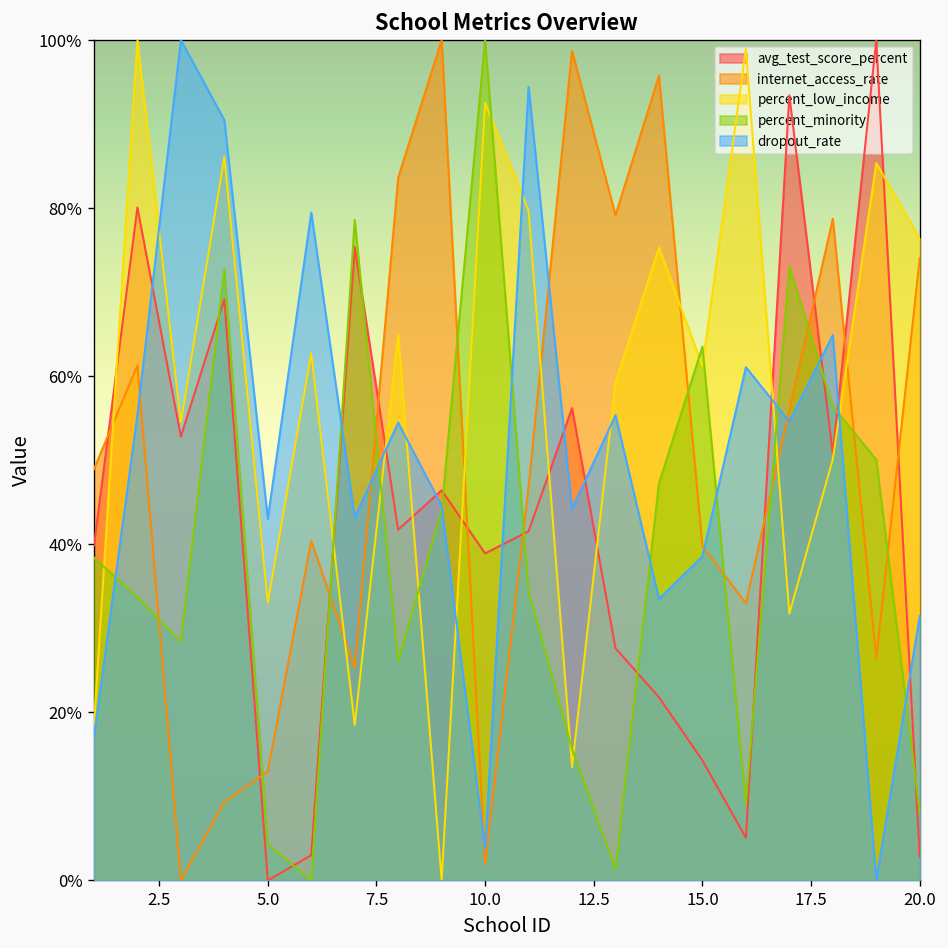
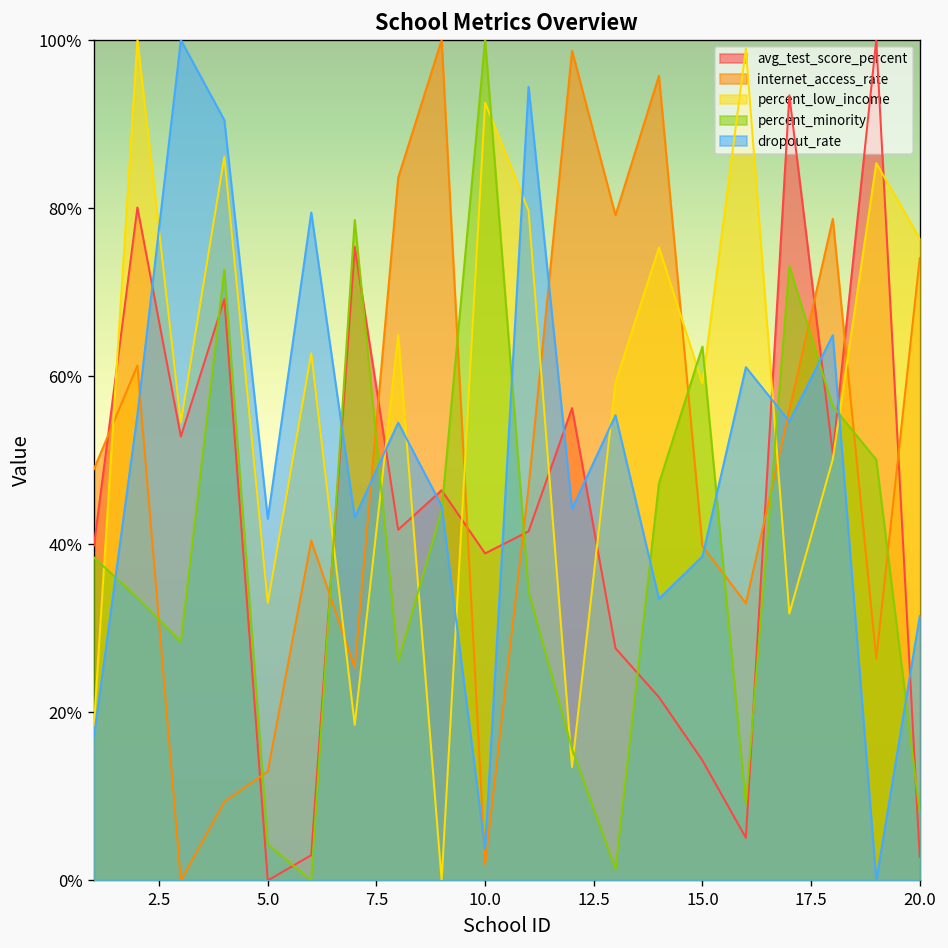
  {
    "avg_test_score_percent": {
      "5.0": "0%",
      "10.0": "39%",
      "15.0": "14%",
      "20.0": "3%"
    },
    "internet_access_rate": {
      "5.0": "13%",
      "10.0": "2%",
      "15.0": "40%",
      "20.0": "74%"
    },
    "percent_low_income": {
      "5.0": "33%",
      "10.0": "93%",
-     "15.0": "61%",
+     "15.0": "59%",
      "20.0": "76%"
    },
    "percent_minority": {
      "5.0": "4%",
      "10.0": "100%",
      "15.0": "64%",
      "20.0": "8%"
    },
    "dropout_rate": {
      "5.0": "43%",
      "10.0": "4%",
      "15.0": "39%",
      "20.0": "31%"
    }
  }
